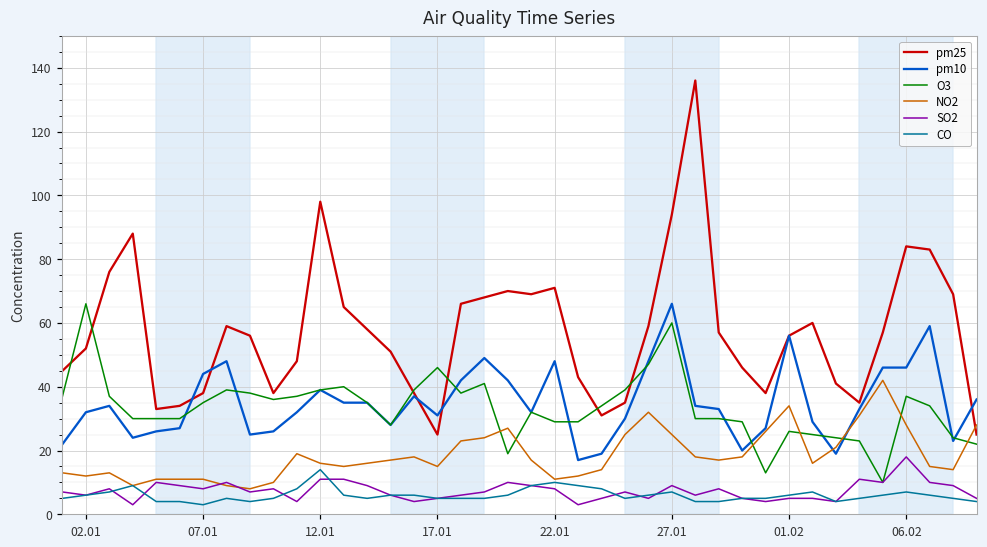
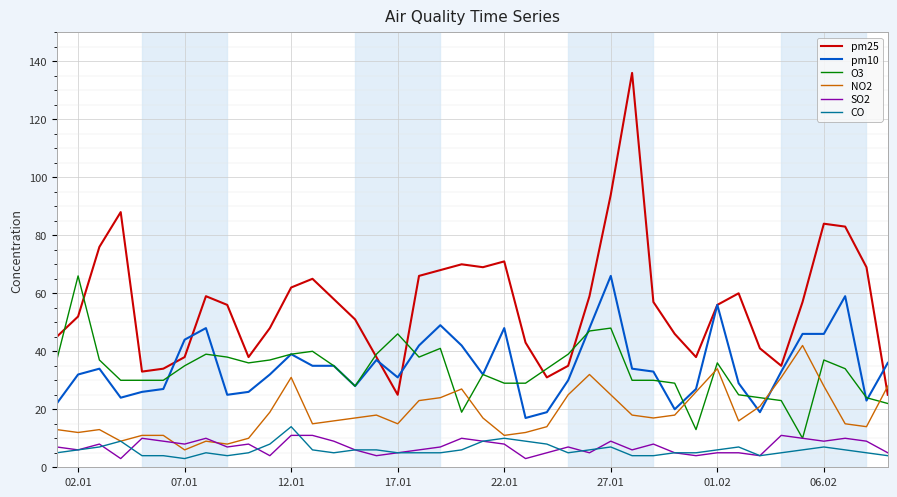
  {
    "pm25": {
      "02.01": 52,
      "07.01": 38,
-     "12.01": 98,
+     "12.01": 62,
      "17.01": 25,
      "22.01": 71,
      "27.01": 94,
      "06.02": 84
    },
    "pm10": {
      "02.01": 32,
      "07.01": 44,
      "17.01": 31,
      "22.01": 48,
      "27.01": 66,
      "06.02": 46
    },
    "O3": {
      "02.01": 66,
      "07.01": 35,
      "17.01": 46,
      "22.01": 29,
-     "27.01": 60,
-     "01.02": 26,
+     "27.01": 48,
+     "01.02": 36,
      "06.02": 37
    },
    "NO2": {
      "02.01": 12,
-     "07.01": 11,
-     "12.01": 16,
+     "07.01": 6,
+     "12.01": 31,
      "17.01": 15,
      "22.01": 11,
      "27.01": 25,
      "01.02": 34,
      "06.02": 28
    },
    "SO2": {
      "07.01": 8,
      "12.01": 11,
      "22.01": 8,
      "27.01": 9,
      "01.02": 5,
-     "06.02": 18
+     "06.02": 9
    },
    "CO": {
      "07.01": 3,
      "12.01": 14,
      "22.01": 10,
      "27.01": 7,
      "01.02": 6,
      "06.02": 7
    }
  }
